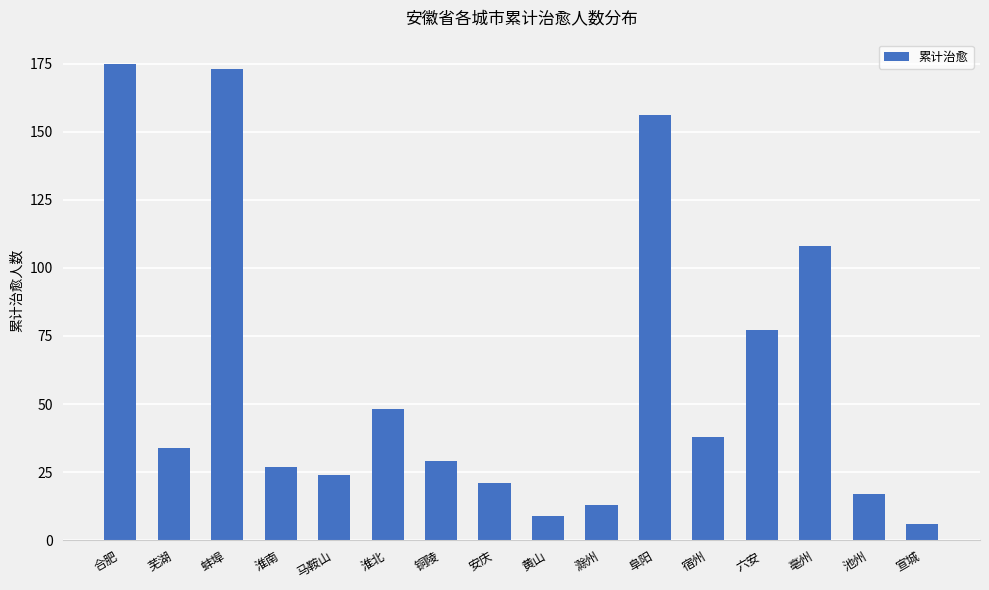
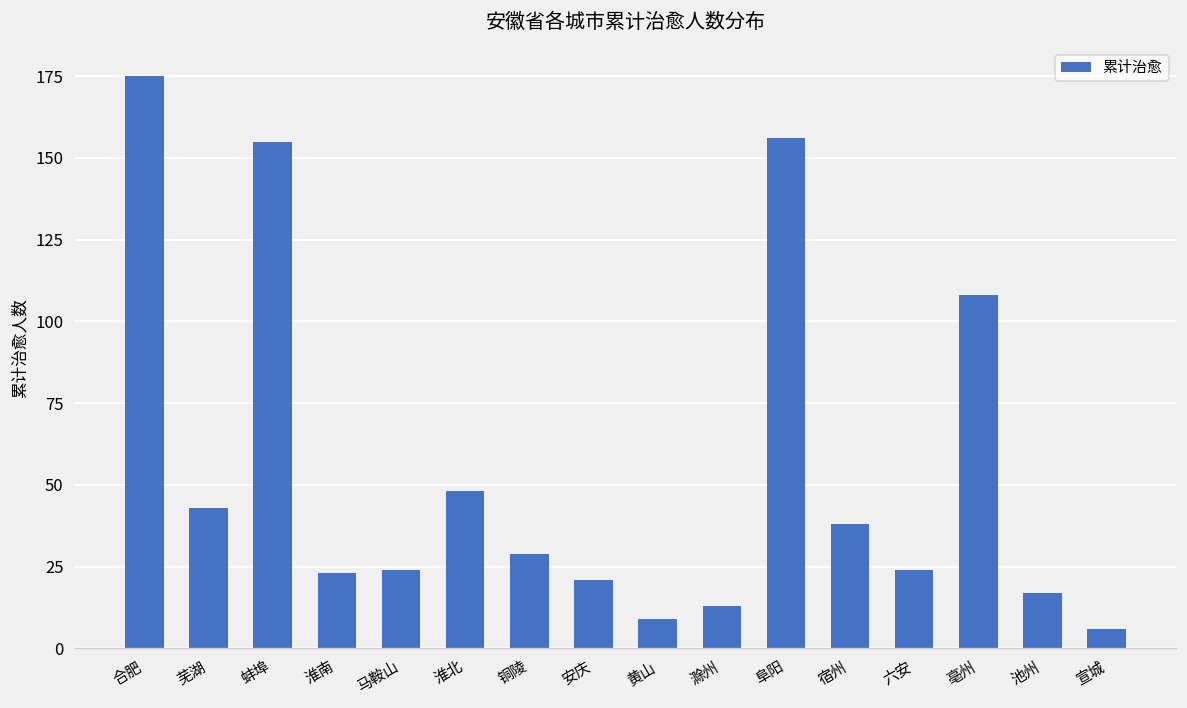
  {
    "合肥": 175,
-   "芜湖": 34,
-   "蚌埠": 173,
-   "淮南": 27,
+   "芜湖": 43,
+   "蚌埠": 155,
+   "淮南": 23,
    "马鞍山": 24,
    "淮北": 48,
    "铜陵": 29,
    "安庆": 21,
    "黄山": 9,
    "滁州": 13,
    "阜阳": 156,
    "宿州": 38,
-   "六安": 77,
+   "六安": 24,
    "亳州": 108,
    "池州": 17,
    "宣城": 6
  }
